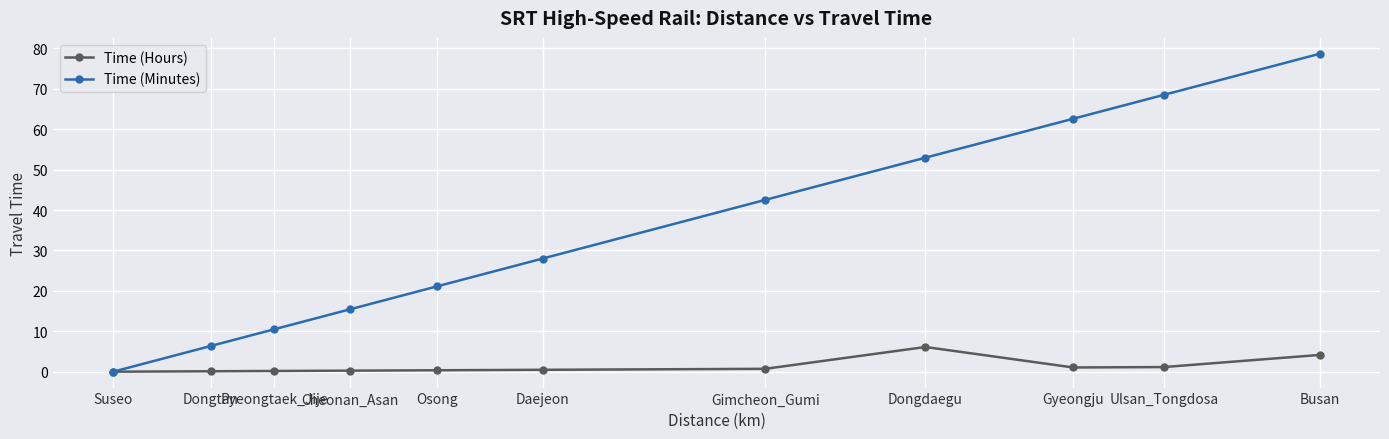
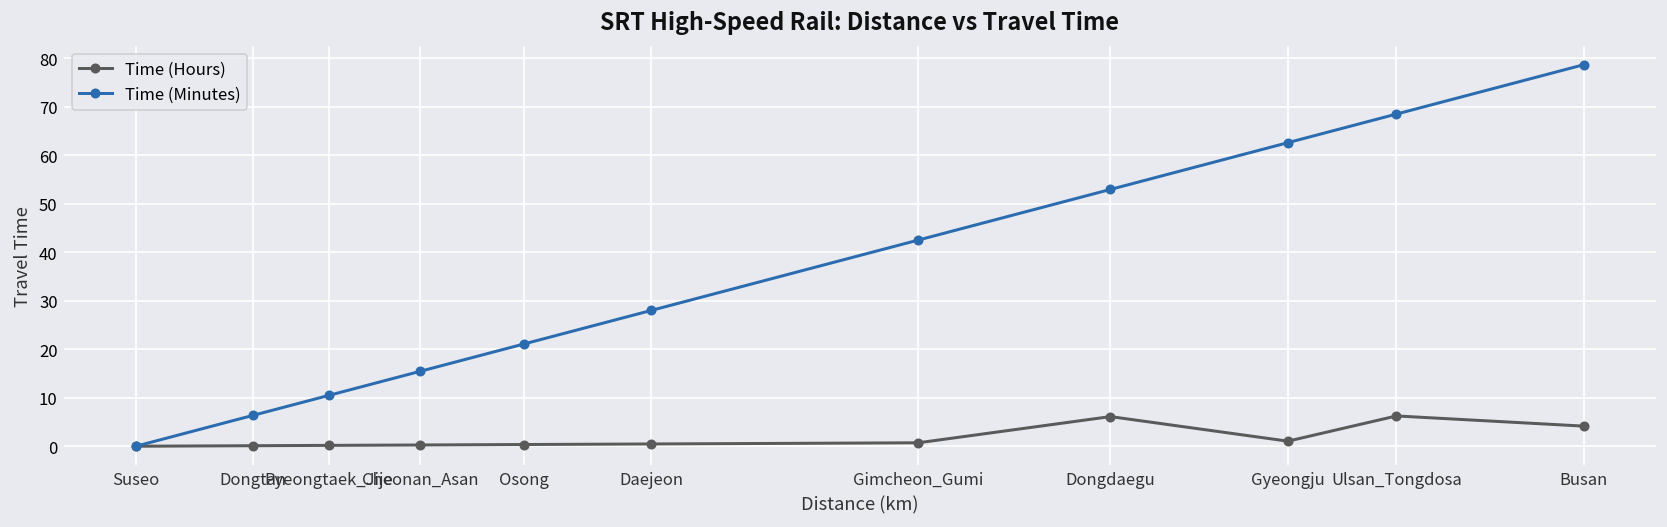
  {
    "Time (Hours)": {
      "Osong": 0,
      "Daejeon": 0,
      "Gimcheon_Gumi": 1,
      "Dongdaegu": 6,
      "Gyeongju": 1,
-     "Ulsan_Tongdosa": 1,
+     "Ulsan_Tongdosa": 6,
      "Busan": 4
    },
    "Time (Minutes)": {
      "Osong": 21,
      "Daejeon": 28,
      "Gimcheon_Gumi": 43,
      "Dongdaegu": 53,
      "Gyeongju": 63,
      "Ulsan_Tongdosa": 68,
      "Busan": 79
    }
  }
